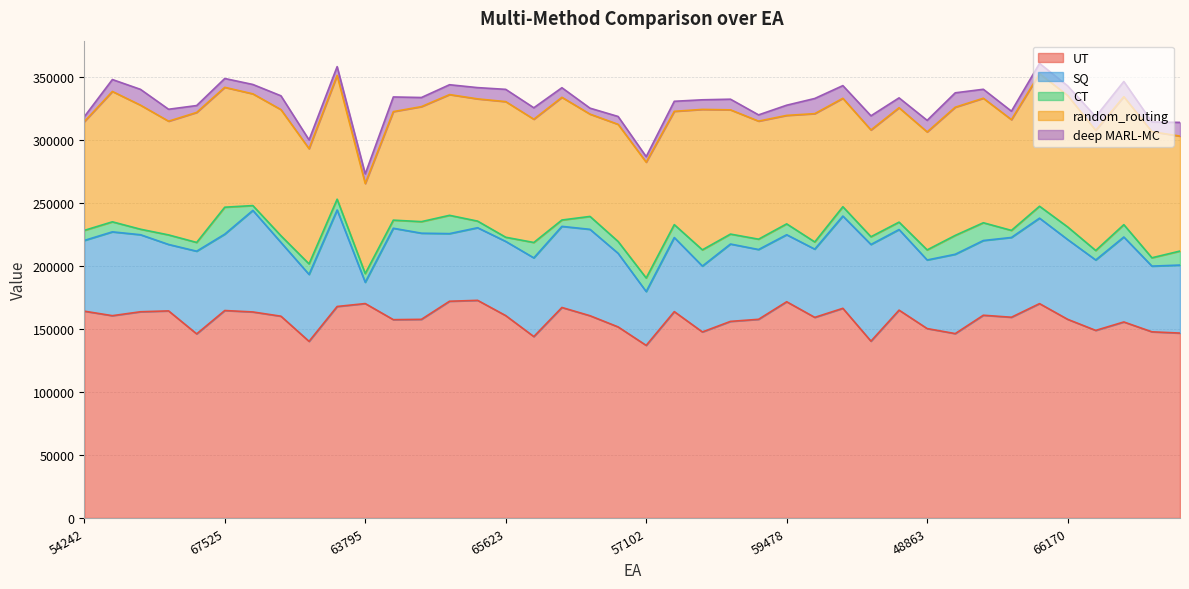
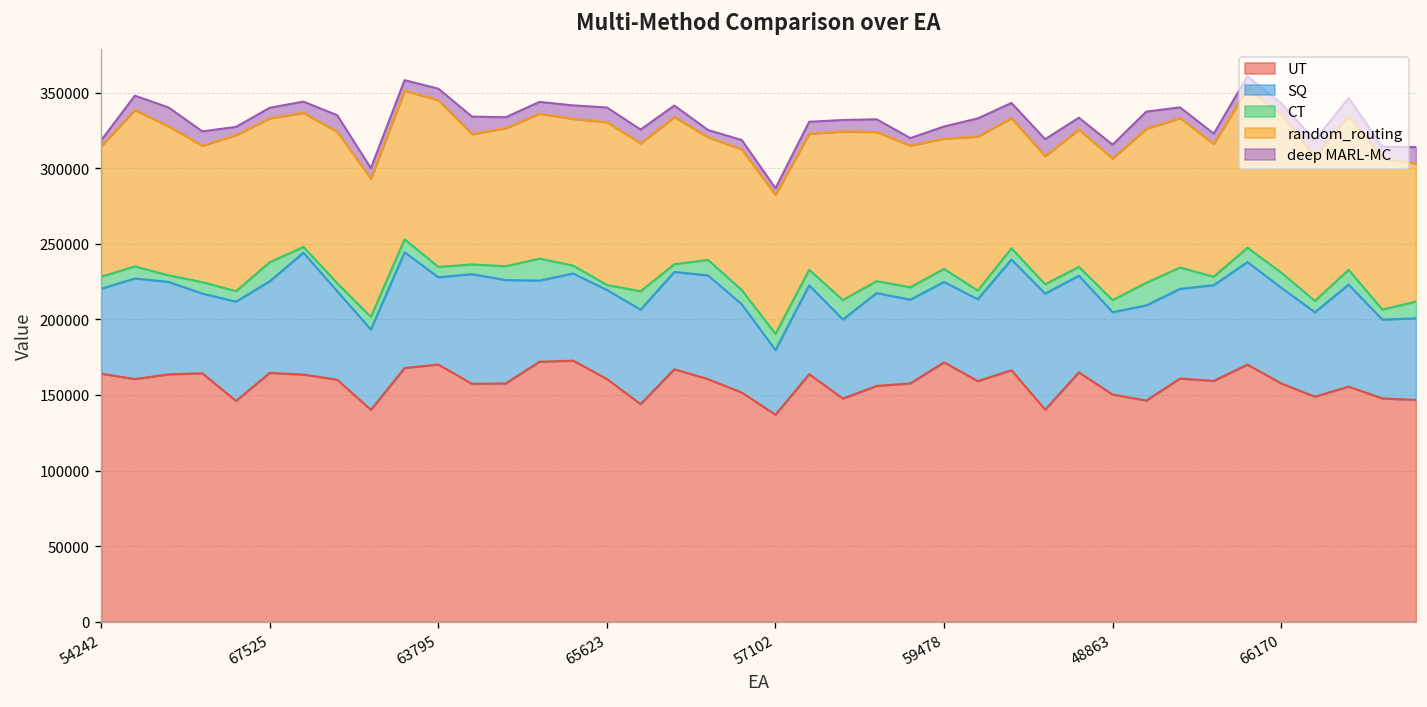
  {
    "UT": {
      "54242": 164000,
      "67525": 165000,
      "63795": 170000,
      "65623": 161000,
      "57102": 137000,
      "59478": 172000,
      "48863": 150000,
      "66170": 158000
    },
    "SQ": {
      "54242": 56000,
      "67525": 61000,
-     "63795": 17000,
+     "63795": 58000,
      "65623": 59000,
      "57102": 43000,
      "59478": 53000,
      "48863": 54000,
      "66170": 63000
    },
    "CT": {
      "54242": 8000,
-     "67525": 21000,
+     "67525": 13000,
      "63795": 7000,
      "65623": 3000,
      "57102": 11000,
      "59478": 9000,
      "48863": 8000,
      "66170": 10000
    },
    "random_routing": {
      "54242": 86000,
      "67525": 95000,
-     "63795": 71000,
+     "63795": 110000,
      "65623": 108000,
      "57102": 92000,
      "59478": 86000,
      "48863": 94000
    },
    "deep MARL-MC": {
      "54242": 4000,
      "67525": 7000,
      "63795": 8000,
      "65623": 10000,
      "57102": 4000,
      "59478": 8000,
      "48863": 9000
    }
  }
